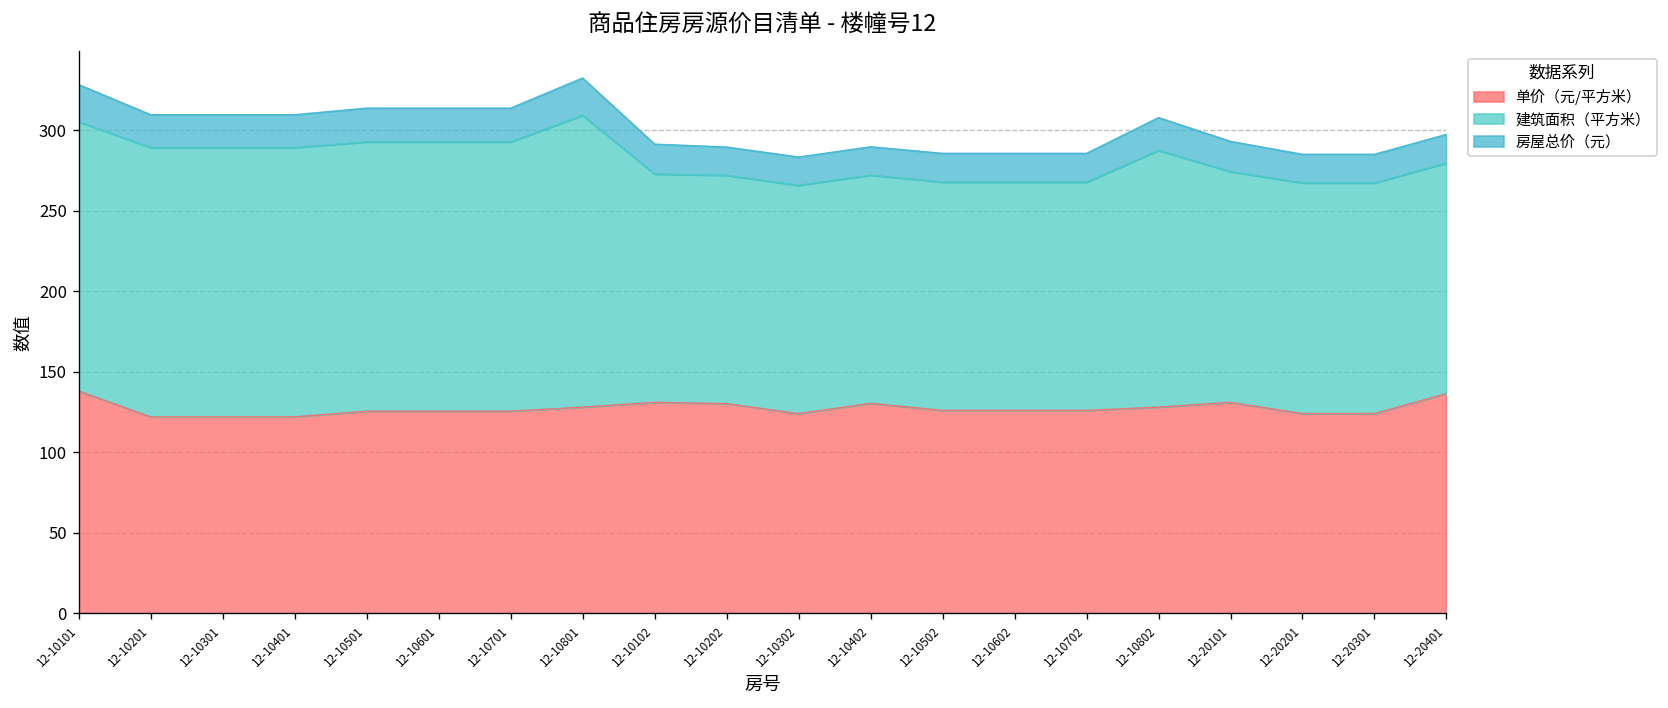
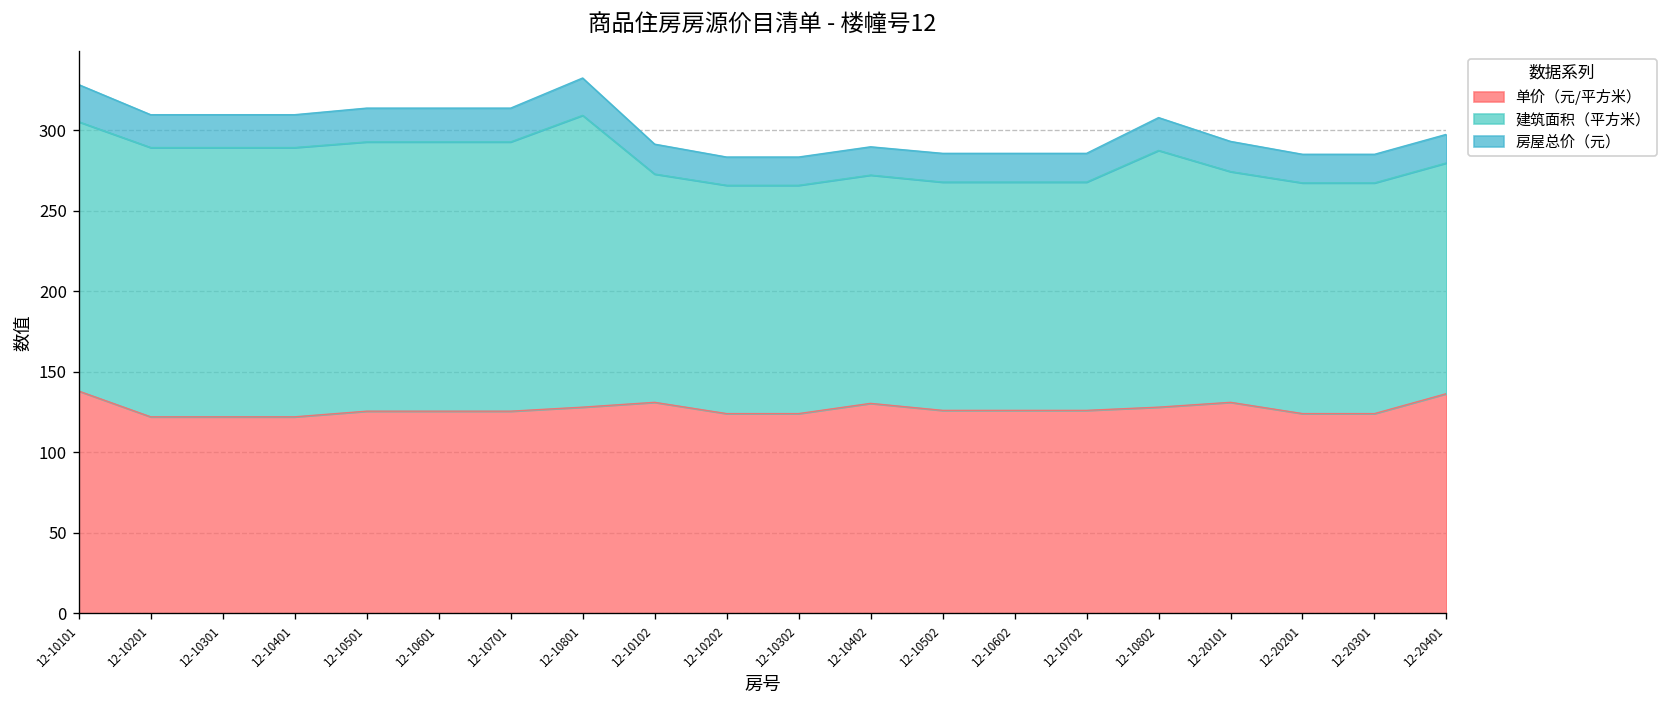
  {
    "单价（元/平方米）": {
      "12-10101": 138,
      "12-10201": 122,
      "12-10301": 122,
      "12-10401": 122,
      "12-10501": 126,
      "12-10601": 126,
      "12-10701": 126,
      "12-10801": 128,
      "12-10102": 131,
-     "12-10202": 130,
+     "12-10202": 124,
      "12-10302": 124,
      "12-10402": 130,
      "12-10502": 126,
      "12-10602": 126,
      "12-10702": 126,
      "12-10802": 128,
      "12-20101": 131,
      "12-20201": 124,
      "12-20301": 124,
      "12-20401": 136
    }
  }
